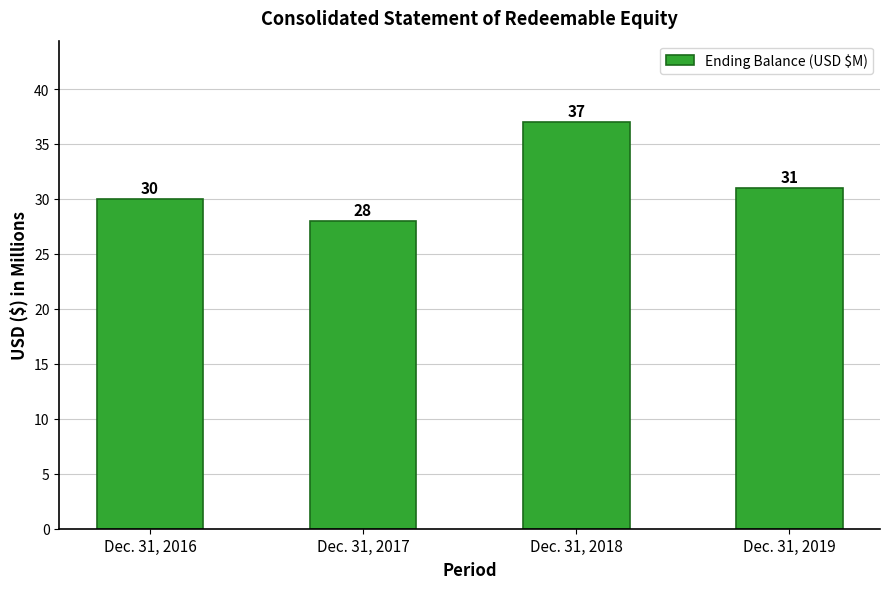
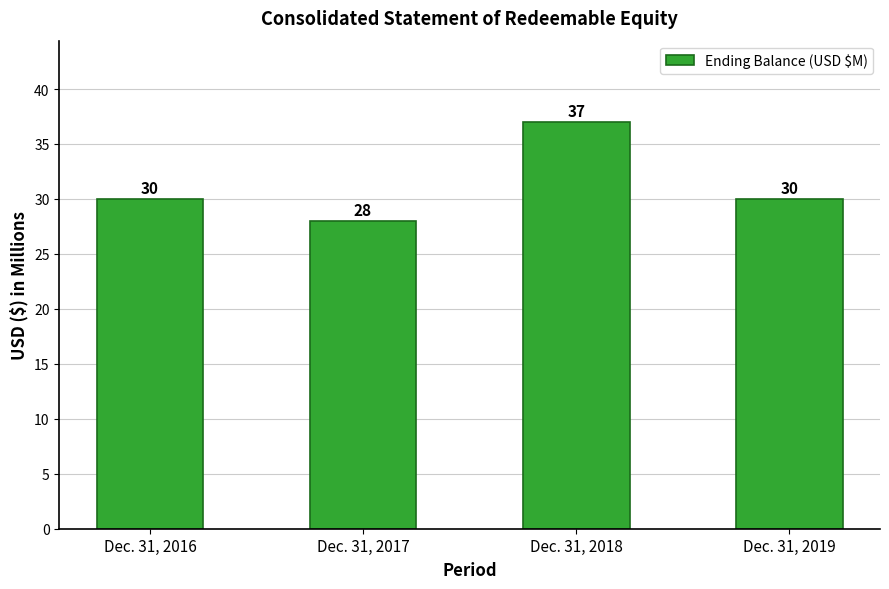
  {
    "Dec. 31, 2016": 30,
    "Dec. 31, 2017": 28,
    "Dec. 31, 2018": 37,
-   "Dec. 31, 2019": 31
+   "Dec. 31, 2019": 30
  }
